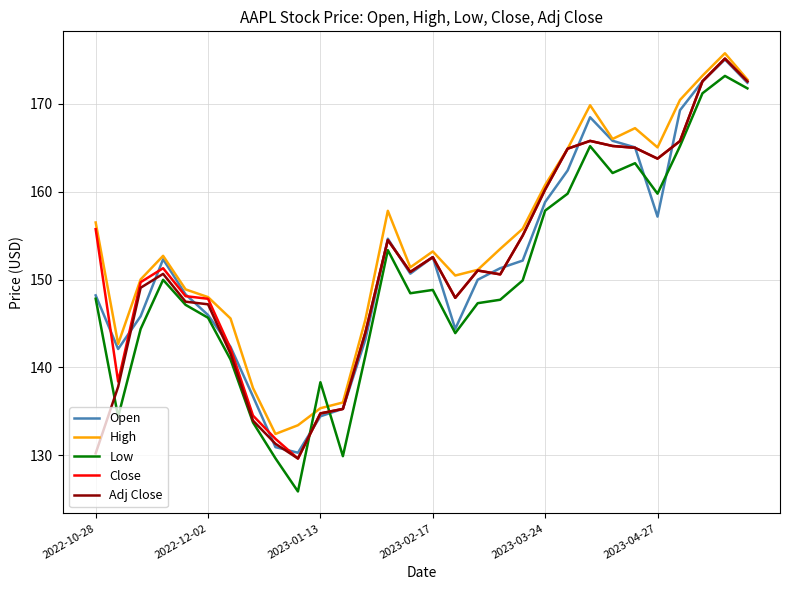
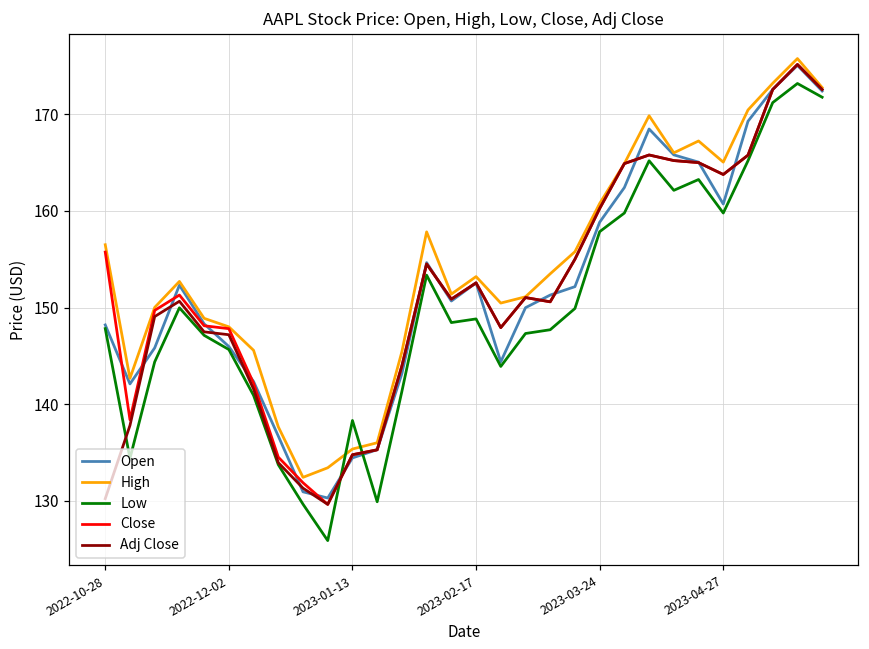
  {
    "Open": {
      "2022-10-28": 148,
      "2022-12-02": 146,
      "2023-01-13": 134,
      "2023-03-24": 159,
-     "2023-04-27": 157
+     "2023-04-27": 161
    },
    "High": {
      "2022-10-28": 157,
      "2023-01-13": 135,
      "2023-02-17": 153,
      "2023-03-24": 161,
      "2023-04-27": 165
    },
    "Low": {
      "2022-10-28": 148,
      "2022-12-02": 146,
      "2023-01-13": 138,
      "2023-02-17": 149,
      "2023-03-24": 158,
      "2023-04-27": 160
    },
    "Close": {
      "2022-10-28": 156
    },
    "Adj Close": {
      "2022-12-02": 147
    }
  }
